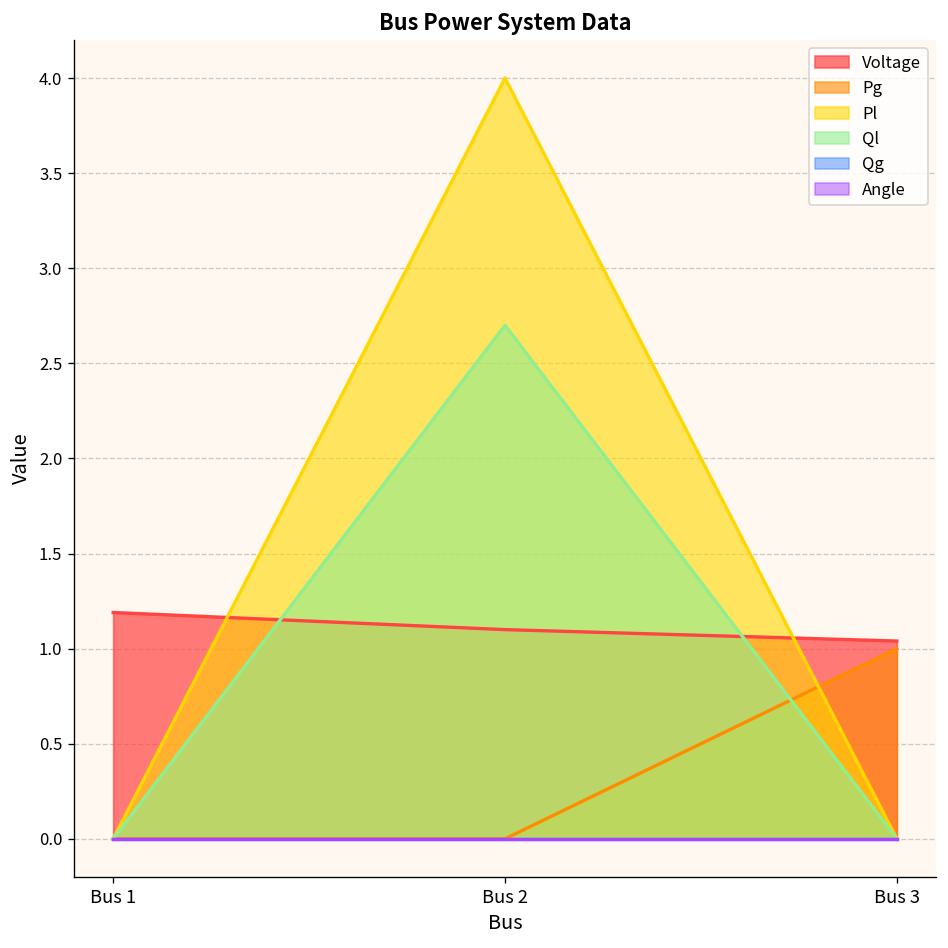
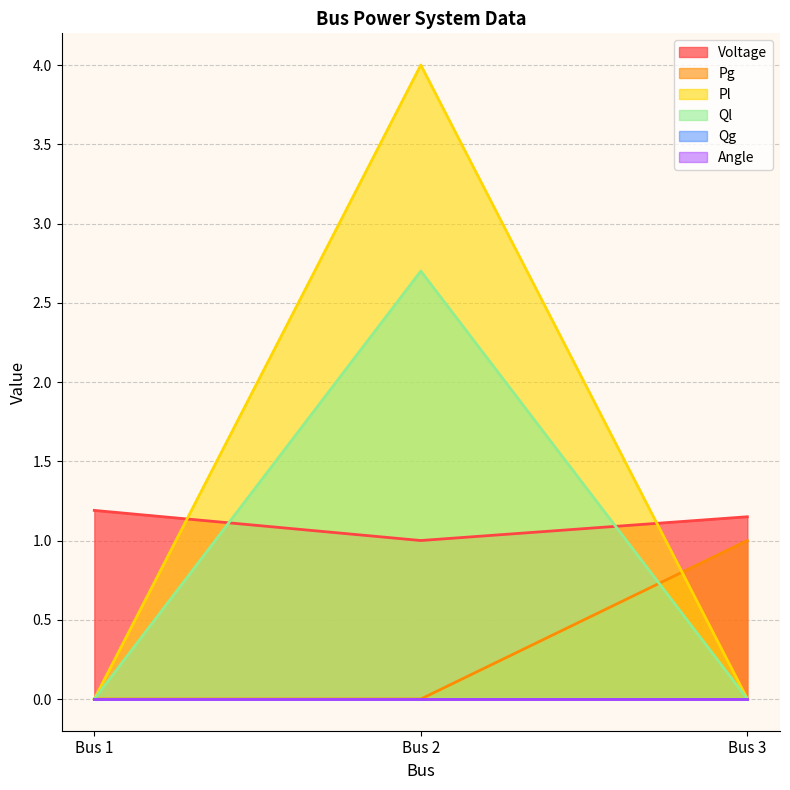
  {
    "Voltage": {
      "Bus 1": 1.19,
-     "Bus 2": 1.1,
-     "Bus 3": 1.04
+     "Bus 2": 1.0,
+     "Bus 3": 1.15
    },
    "Pg": {
      "Bus 3": 1.00
    },
    "Pl": {
      "Bus 2": 4.00
    },
    "Ql": {
      "Bus 2": 2.70
    }
  }
